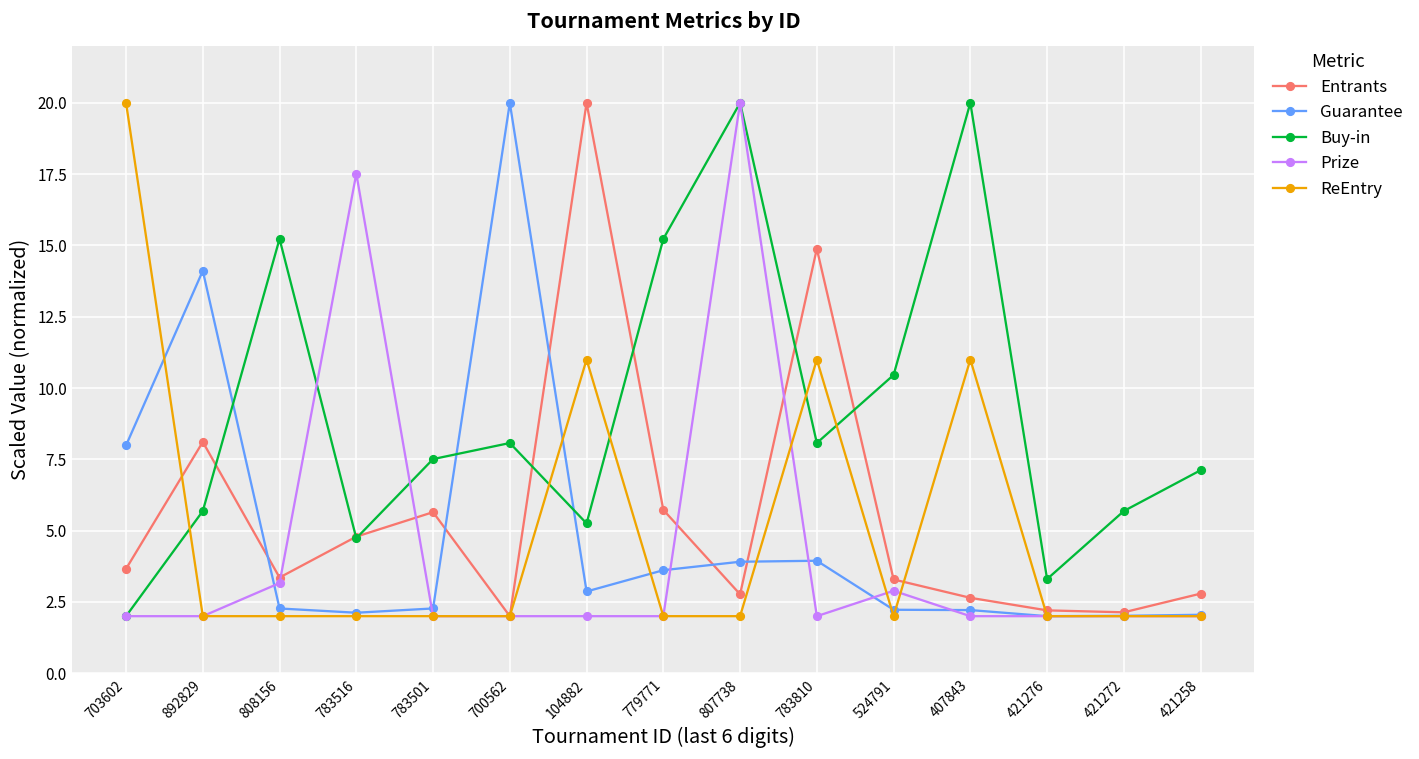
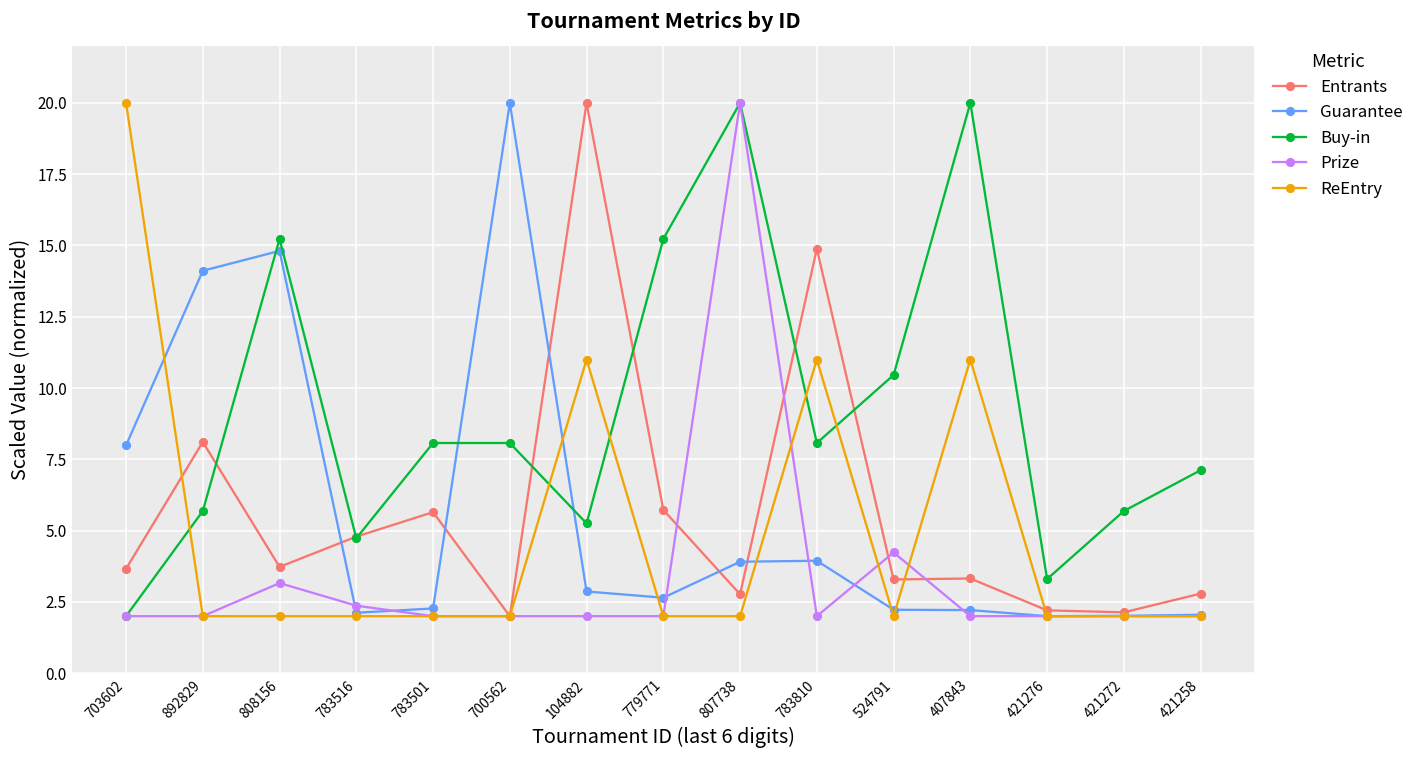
  {
    "Entrants": {
      "703602": 3.7,
      "892829": 8.1,
-     "808156": 3.4,
+     "808156": 3.7,
      "783501": 5.6,
      "104882": 20.0,
      "779771": 5.7,
      "807738": 2.8,
      "783810": 14.9,
      "524791": 3.3,
-     "407843": 2.6,
+     "407843": 3.3,
      "421276": 2.2,
      "421272": 2.1,
      "421258": 2.8
    },
    "Guarantee": {
      "703602": 8.0,
      "892829": 14.1,
-     "808156": 2.3,
+     "808156": 14.8,
      "783516": 2.1,
      "783501": 2.3,
      "700562": 20.0,
      "104882": 2.9,
-     "779771": 3.6,
+     "779771": 2.6,
      "807738": 3.9,
      "783810": 3.9,
      "524791": 2.2,
      "407843": 2.2
    },
    "Buy-in": {
      "892829": 5.7,
      "808156": 15.2,
-     "783501": 7.5,
+     "783501": 8.1,
      "700562": 8.1,
      "104882": 5.3,
      "779771": 15.2,
      "783810": 8.1,
      "524791": 10.5,
      "407843": 20.0,
      "421276": 3.3,
      "421272": 5.7,
      "421258": 7.1
    },
    "Prize": {
      "808156": 3.2,
-     "783516": 17.5,
+     "783516": 2.4,
      "104882": 2.0,
      "783810": 2.0,
-     "524791": 2.9,
+     "524791": 4.2,
      "407843": 2.0
    },
    "ReEntry": {
      "703602": 20.0,
      "808156": 2.0,
      "783516": 2.0,
      "104882": 11.0,
      "807738": 2.0,
      "783810": 11.0,
      "524791": 2.0,
      "407843": 11.0
    }
  }
